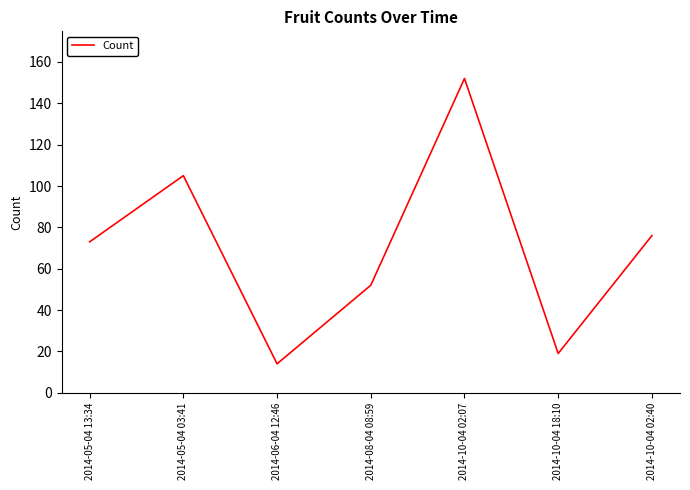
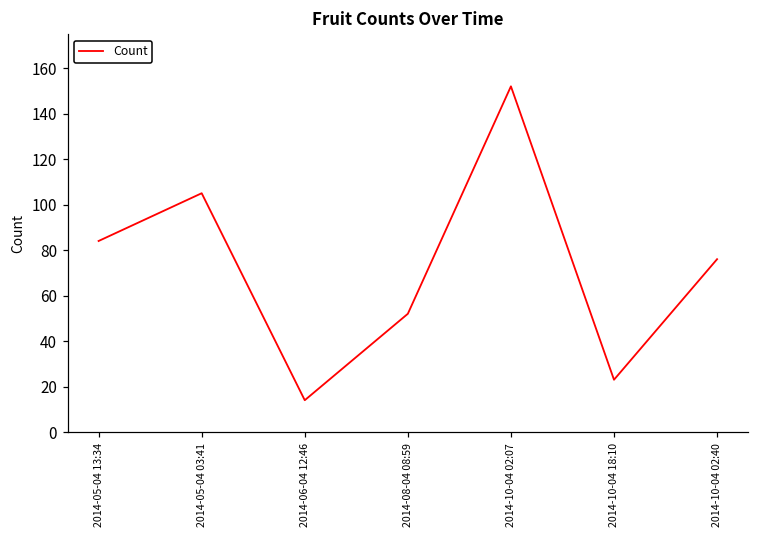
  {
-   "2014-05-04 13:34": 73,
+   "2014-05-04 13:34": 84,
    "2014-05-04 03:41": 105,
    "2014-06-04 12:46": 14,
    "2014-08-04 08:59": 52,
    "2014-10-04 02:07": 152,
-   "2014-10-04 18:10": 19,
+   "2014-10-04 18:10": 23,
    "2014-10-04 02:40": 76
  }
